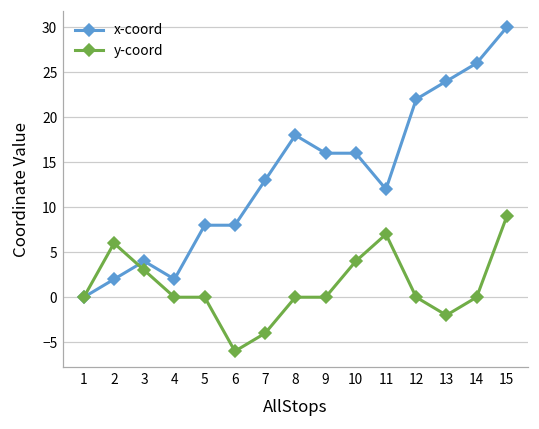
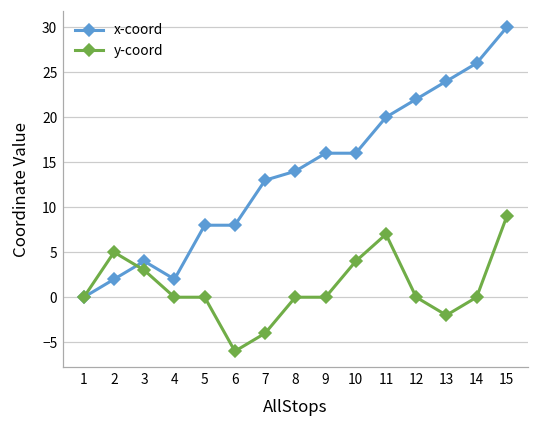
  {
    "x-coord": {
      "2": 2,
      "3": 4,
      "4": 2,
      "5": 8,
      "6": 8,
      "7": 13,
-     "8": 18,
+     "8": 14,
      "9": 16,
      "10": 16,
-     "11": 12,
+     "11": 20,
      "12": 22,
      "13": 24,
      "14": 26,
      "15": 30
    },
    "y-coord": {
-     "2": 6,
+     "2": 5,
      "3": 3,
      "4": 0,
      "5": 0,
      "6": -6,
      "7": -4,
      "8": 0,
      "9": 0,
      "10": 4,
      "11": 7,
      "12": 0,
      "13": -2,
      "14": 0,
      "15": 9
    }
  }
